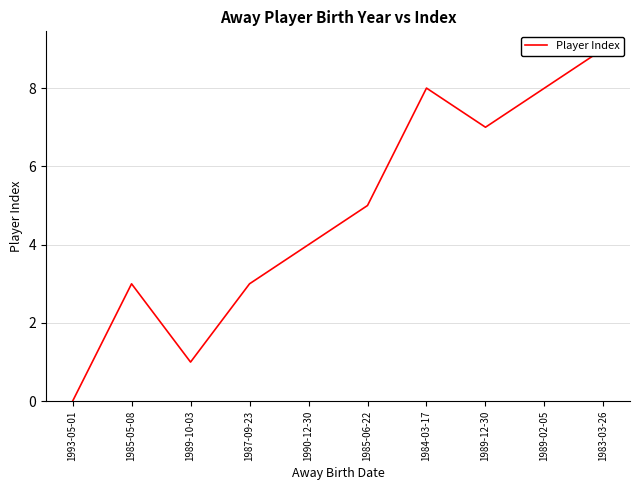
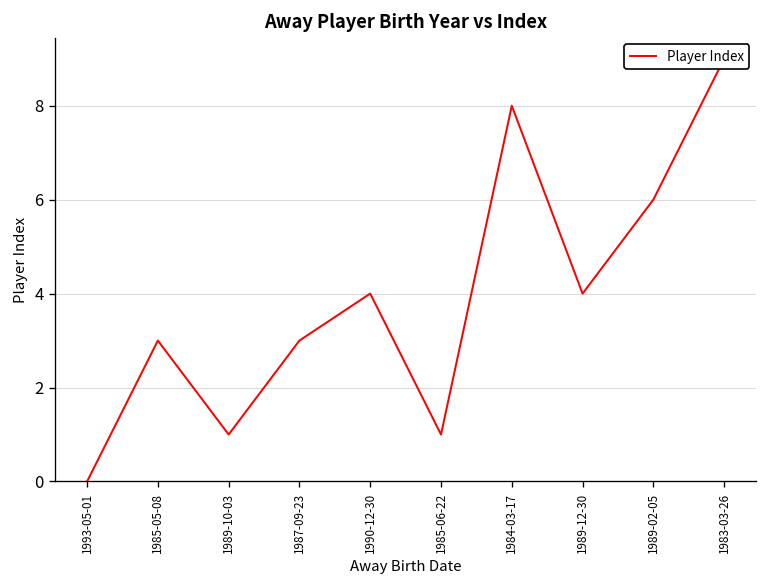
  {
    "1993-05-01": 0,
    "1985-05-08": 3,
    "1989-10-03": 1,
    "1987-09-23": 3,
    "1990-12-30": 4,
-   "1985-06-22": 5,
+   "1985-06-22": 1,
    "1984-03-17": 8,
-   "1989-12-30": 7,
-   "1989-02-05": 8
+   "1989-12-30": 4,
+   "1989-02-05": 6
  }
